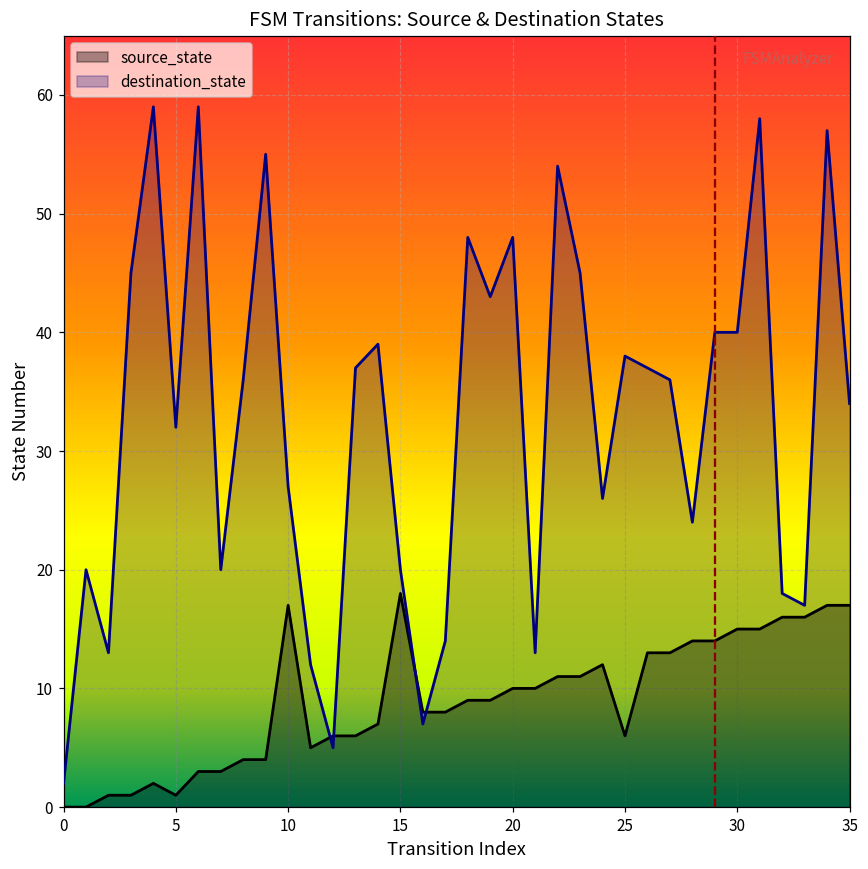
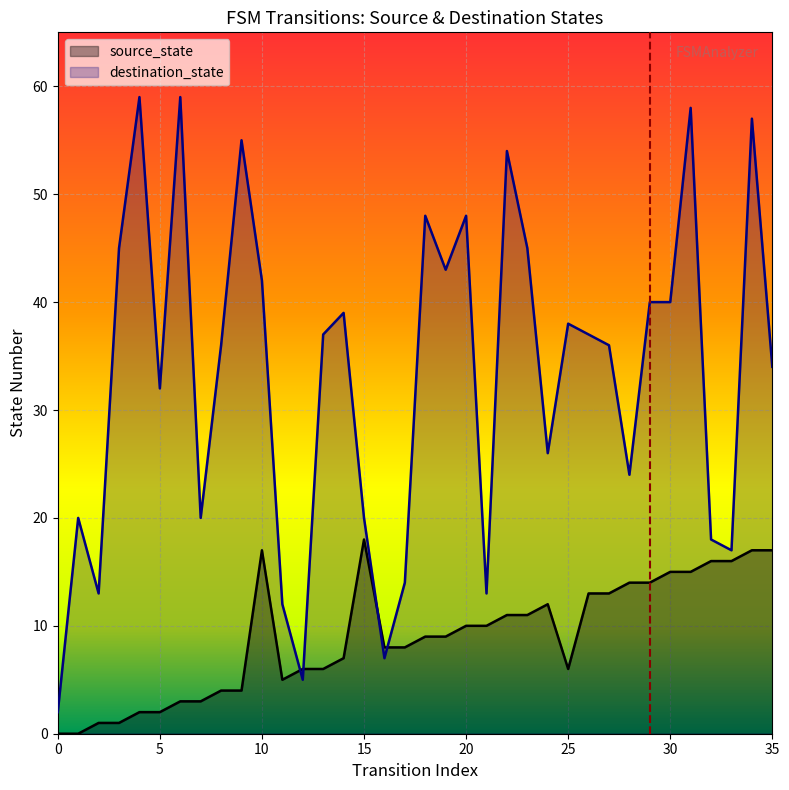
  {
    "source_state": {
      "0": 0,
-     "5": 1,
+     "5": 2,
      "10": 17,
      "15": 18,
      "20": 10,
      "25": 6,
      "30": 15,
      "35": 17
    },
    "destination_state": {
      "0": 2,
      "5": 32,
-     "10": 27,
+     "10": 42,
      "15": 20,
      "20": 48,
      "25": 38,
      "30": 40,
      "35": 34
    }
  }
